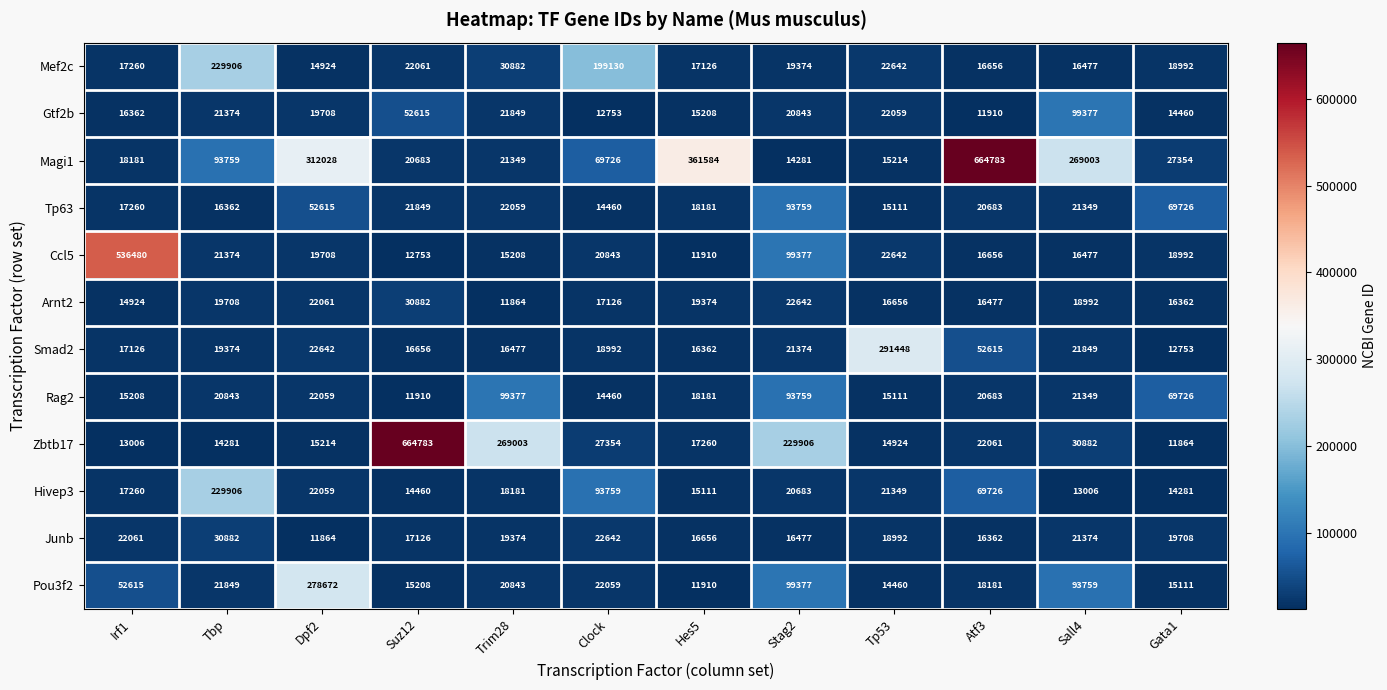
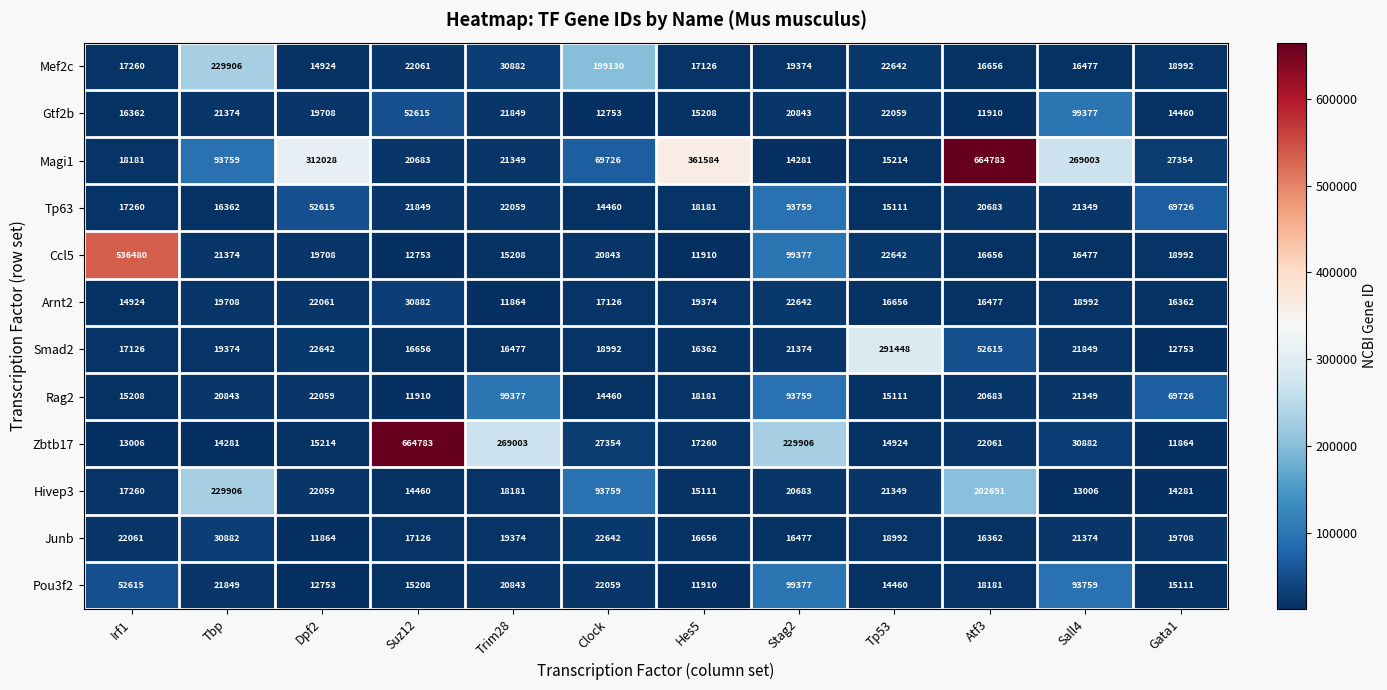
  {
    "Mef2c": {
      "Irf1": 17260,
      "Tbp": 229906,
      "Dpf2": 14924,
      "Suz12": 22061,
      "Trim28": 30882,
      "Clock": 199130,
      "Hes5": 17126,
      "Stag2": 19374,
      "Tp53": 22642,
      "Atf3": 16656,
      "Sall4": 16477,
      "Gata1": 18992
    },
    "Gtf2b": {
      "Irf1": 16362,
      "Tbp": 21374,
      "Dpf2": 19708,
      "Suz12": 52615,
      "Trim28": 21849,
      "Clock": 12753,
      "Hes5": 15208,
      "Stag2": 20843,
      "Tp53": 22059,
      "Atf3": 11910,
      "Sall4": 99377,
      "Gata1": 14460
    },
    "Magi1": {
      "Irf1": 18181,
      "Tbp": 93759,
      "Dpf2": 312028,
      "Suz12": 20683,
      "Trim28": 21349,
      "Clock": 69726,
      "Hes5": 361584,
      "Stag2": 14281,
      "Tp53": 15214,
      "Atf3": 664783,
      "Sall4": 269003,
      "Gata1": 27354
    },
    "Tp63": {
      "Irf1": 17260,
      "Tbp": 16362,
      "Dpf2": 52615,
      "Suz12": 21849,
      "Trim28": 22059,
      "Clock": 14460,
      "Hes5": 18181,
      "Stag2": 93759,
      "Tp53": 15111,
      "Atf3": 20683,
      "Sall4": 21349,
      "Gata1": 69726
    },
    "Ccl5": {
      "Irf1": 536480,
      "Tbp": 21374,
      "Dpf2": 19708,
      "Suz12": 12753,
      "Trim28": 15208,
      "Clock": 20843,
      "Hes5": 11910,
      "Stag2": 99377,
      "Tp53": 22642,
      "Atf3": 16656,
      "Sall4": 16477,
      "Gata1": 18992
    },
    "Arnt2": {
      "Irf1": 14924,
      "Tbp": 19708,
      "Dpf2": 22061,
      "Suz12": 30882,
      "Trim28": 11864,
      "Clock": 17126,
      "Hes5": 19374,
      "Stag2": 22642,
      "Tp53": 16656,
      "Atf3": 16477,
      "Sall4": 18992,
      "Gata1": 16362
    },
    "Smad2": {
      "Irf1": 17126,
      "Tbp": 19374,
      "Dpf2": 22642,
      "Suz12": 16656,
      "Trim28": 16477,
      "Clock": 18992,
      "Hes5": 16362,
      "Stag2": 21374,
      "Tp53": 291448,
      "Atf3": 52615,
      "Sall4": 21849,
      "Gata1": 12753
    },
    "Rag2": {
      "Irf1": 15208,
      "Tbp": 20843,
      "Dpf2": 22059,
      "Suz12": 11910,
      "Trim28": 99377,
      "Clock": 14460,
      "Hes5": 18181,
      "Stag2": 93759,
      "Tp53": 15111,
      "Atf3": 20683,
      "Sall4": 21349,
      "Gata1": 69726
    },
    "Zbtb17": {
      "Irf1": 13006,
      "Tbp": 14281,
      "Dpf2": 15214,
      "Suz12": 664783,
      "Trim28": 269003,
      "Clock": 27354,
      "Hes5": 17260,
      "Stag2": 229906,
      "Tp53": 14924,
      "Atf3": 22061,
      "Sall4": 30882,
      "Gata1": 11864
    },
    "Hivep3": {
      "Irf1": 17260,
      "Tbp": 229906,
      "Dpf2": 22059,
      "Suz12": 14460,
      "Trim28": 18181,
      "Clock": 93759,
      "Hes5": 15111,
      "Stag2": 20683,
      "Tp53": 21349,
-     "Atf3": 69726,
+     "Atf3": 202691,
      "Sall4": 13006,
      "Gata1": 14281
    },
    "Junb": {
      "Irf1": 22061,
      "Tbp": 30882,
      "Dpf2": 11864,
      "Suz12": 17126,
      "Trim28": 19374,
      "Clock": 22642,
      "Hes5": 16656,
      "Stag2": 16477,
      "Tp53": 18992,
      "Atf3": 16362,
      "Sall4": 21374,
      "Gata1": 19708
    },
    "Pou3f2": {
      "Irf1": 52615,
      "Tbp": 21849,
-     "Dpf2": 278672,
+     "Dpf2": 12753,
      "Suz12": 15208,
      "Trim28": 20843,
      "Clock": 22059,
      "Hes5": 11910,
      "Stag2": 99377,
      "Tp53": 14460,
      "Atf3": 18181,
      "Sall4": 93759,
      "Gata1": 15111
    }
  }
